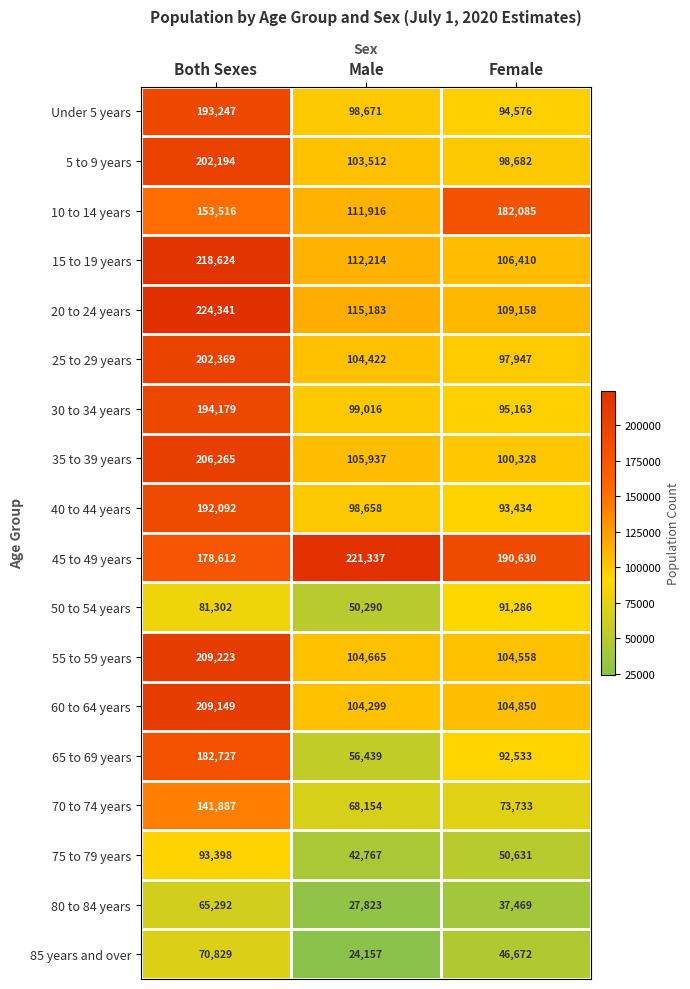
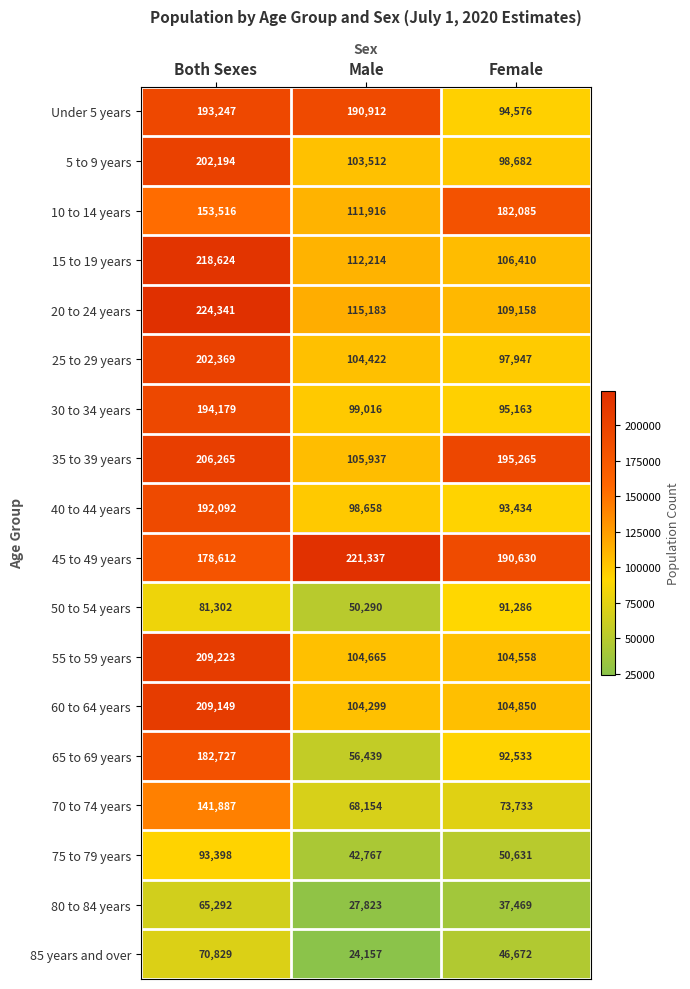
  {
    "Under 5 years": {
      "Both Sexes": "193,247",
-     "Male": "98,671",
+     "Male": "190,912",
      "Female": "94,576"
    },
    "5 to 9 years": {
      "Both Sexes": "202,194",
      "Male": "103,512",
      "Female": "98,682"
    },
    "10 to 14 years": {
      "Both Sexes": "153,516",
      "Male": "111,916",
      "Female": "182,085"
    },
    "15 to 19 years": {
      "Both Sexes": "218,624",
      "Male": "112,214",
      "Female": "106,410"
    },
    "20 to 24 years": {
      "Both Sexes": "224,341",
      "Male": "115,183",
      "Female": "109,158"
    },
    "25 to 29 years": {
      "Both Sexes": "202,369",
      "Male": "104,422",
      "Female": "97,947"
    },
    "30 to 34 years": {
      "Both Sexes": "194,179",
      "Male": "99,016",
      "Female": "95,163"
    },
    "35 to 39 years": {
      "Both Sexes": "206,265",
      "Male": "105,937",
-     "Female": "100,328"
+     "Female": "195,265"
    },
    "40 to 44 years": {
      "Both Sexes": "192,092",
      "Male": "98,658",
      "Female": "93,434"
    },
    "45 to 49 years": {
      "Both Sexes": "178,612",
      "Male": "221,337",
      "Female": "190,630"
    },
    "50 to 54 years": {
      "Both Sexes": "81,302",
      "Male": "50,290",
      "Female": "91,286"
    },
    "55 to 59 years": {
      "Both Sexes": "209,223",
      "Male": "104,665",
      "Female": "104,558"
    },
    "60 to 64 years": {
      "Both Sexes": "209,149",
      "Male": "104,299",
      "Female": "104,850"
    },
    "65 to 69 years": {
      "Both Sexes": "182,727",
      "Male": "56,439",
      "Female": "92,533"
    },
    "70 to 74 years": {
      "Both Sexes": "141,887",
      "Male": "68,154",
      "Female": "73,733"
    },
    "75 to 79 years": {
      "Both Sexes": "93,398",
      "Male": "42,767",
      "Female": "50,631"
    },
    "80 to 84 years": {
      "Both Sexes": "65,292",
      "Male": "27,823",
      "Female": "37,469"
    },
    "85 years and over": {
      "Both Sexes": "70,829",
      "Male": "24,157",
      "Female": "46,672"
    }
  }
